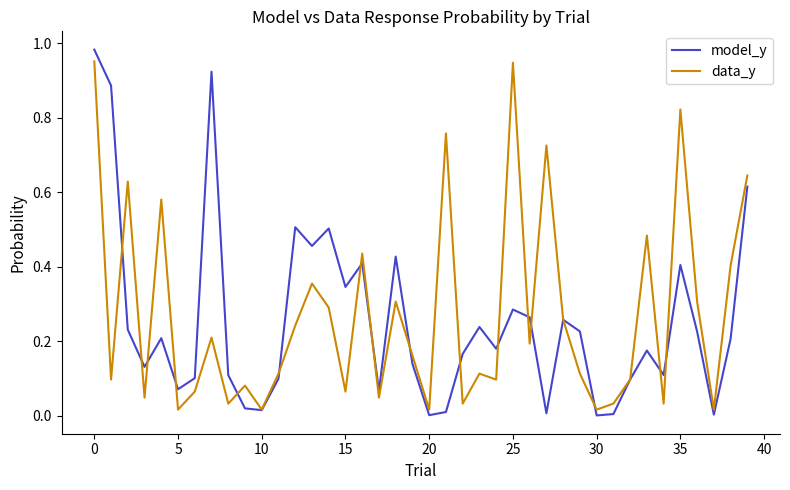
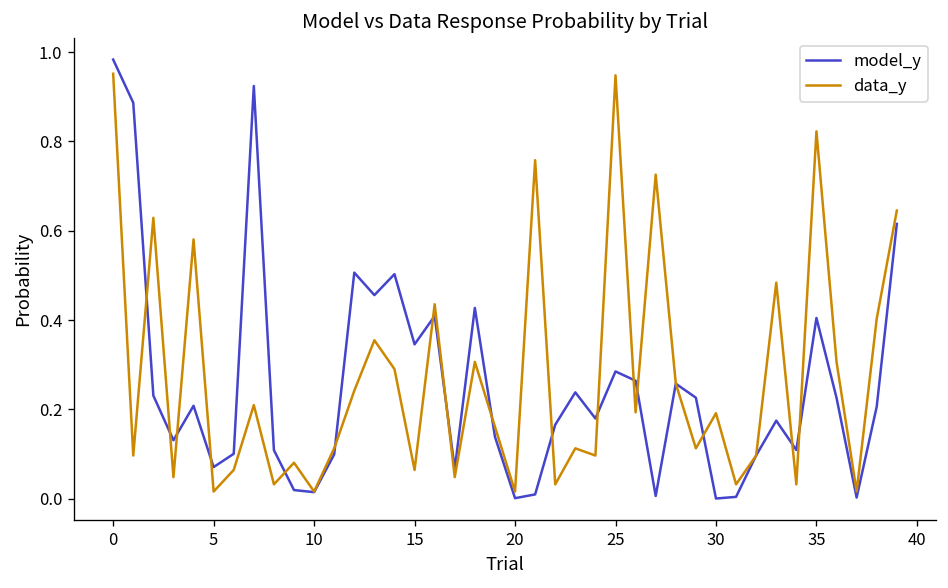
  {
    "model_y": {
      "0": 0.98,
      "5": 0.07,
      "15": 0.35,
      "20": 0.00,
      "25": 0.29,
      "30": 0.00,
      "35": 0.40
    },
    "data_y": {
      "0": 0.95,
      "5": 0.02,
      "15": 0.06,
      "20": 0.02,
      "25": 0.95,
-     "30": 0.02,
+     "30": 0.19,
      "35": 0.82
    }
  }
